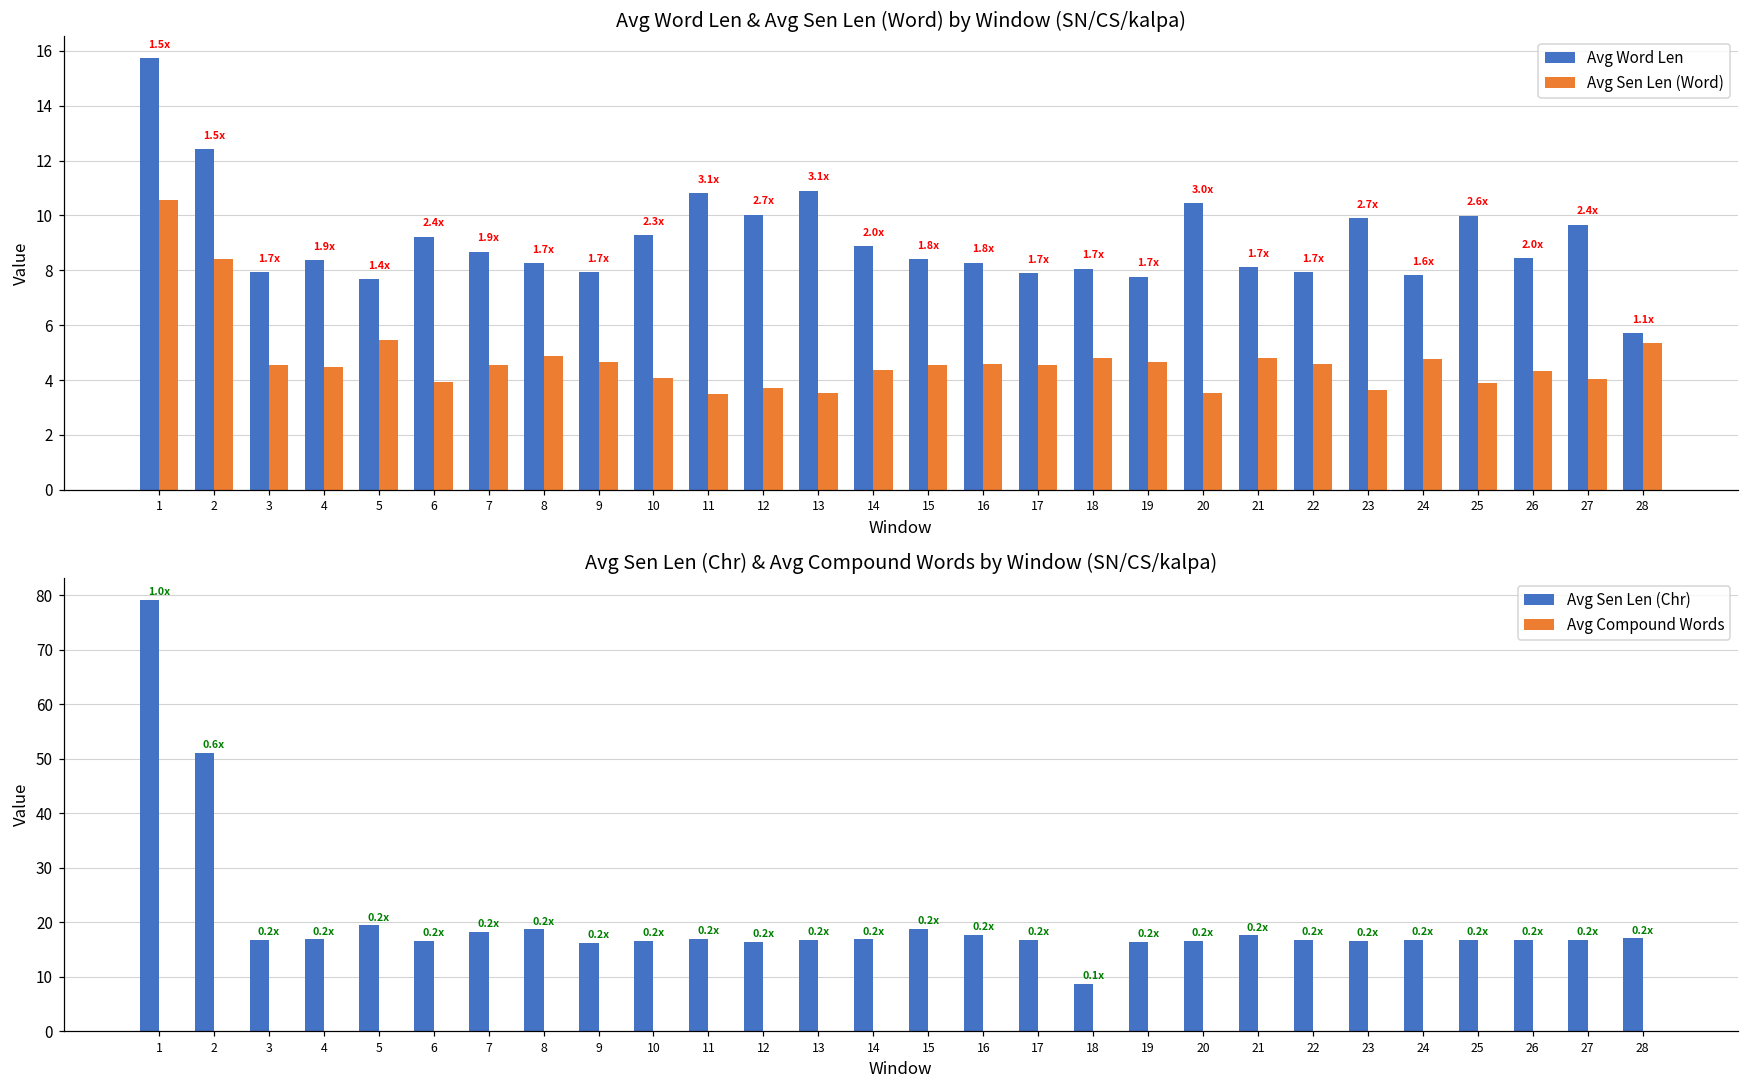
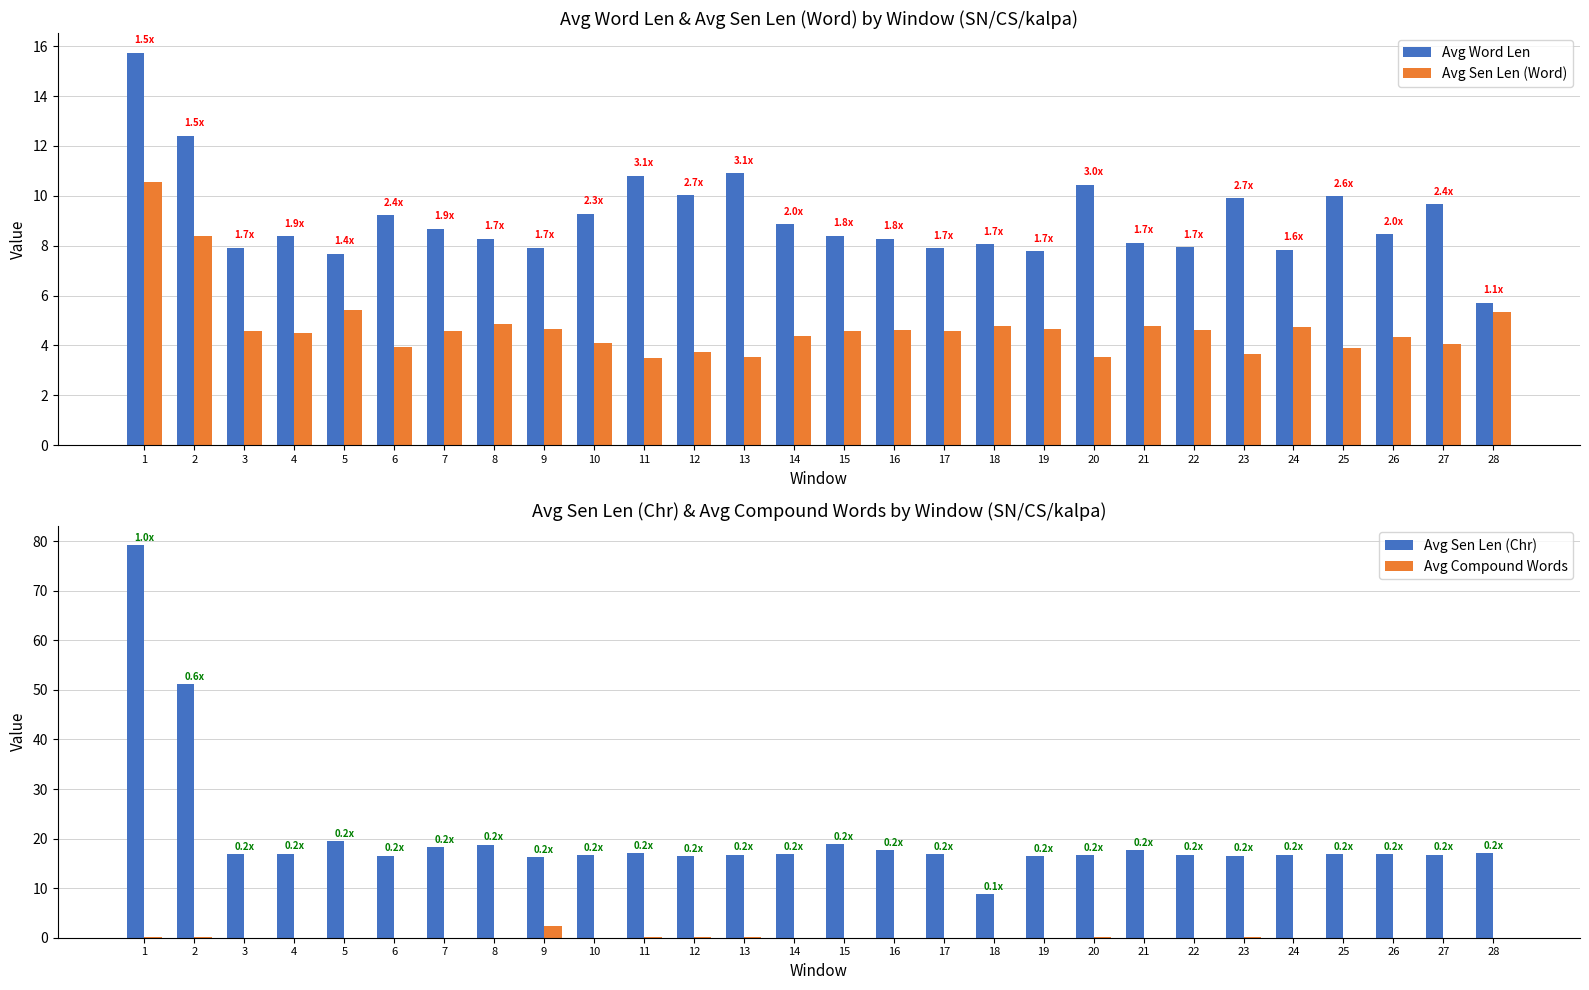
  {
    "Avg Word Len & Avg Sen Len (Word) by Window (SN/CS/kalpa)": {
      "Avg Sen Len (Word)": {
        "1": 10.6,
        "2": 8.4,
        "3": 4.6,
        "4": 4.5,
        "5": 5.4,
        "6": 3.9,
        "7": 4.6,
        "8": 4.9,
        "9": 4.6,
        "10": 4.1,
        "11": 3.5,
        "12": 3.7,
        "13": 3.5,
        "14": 4.4,
        "15": 4.6,
        "16": 4.6,
        "17": 4.6,
        "18": 4.8,
        "19": 4.6,
        "20": 3.5,
        "21": 4.8,
        "22": 4.6,
        "23": 3.6,
        "24": 4.8,
        "25": 3.9,
        "26": 4.3,
        "27": 4.0,
        "28": 5.4
      }
    },
    "Avg Sen Len (Chr) & Avg Compound Words by Window (SN/CS/kalpa)": {
      "Avg Compound Words": {
        "3": 0,
        "5": 0,
-       "9": 0,
+       "9": 2,
        "14": 0,
        "16": 0,
        "18": 0,
        "19": 0,
        "21": 0,
        "22": 0,
        "26": 0,
        "28": 0
      }
    }
  }
